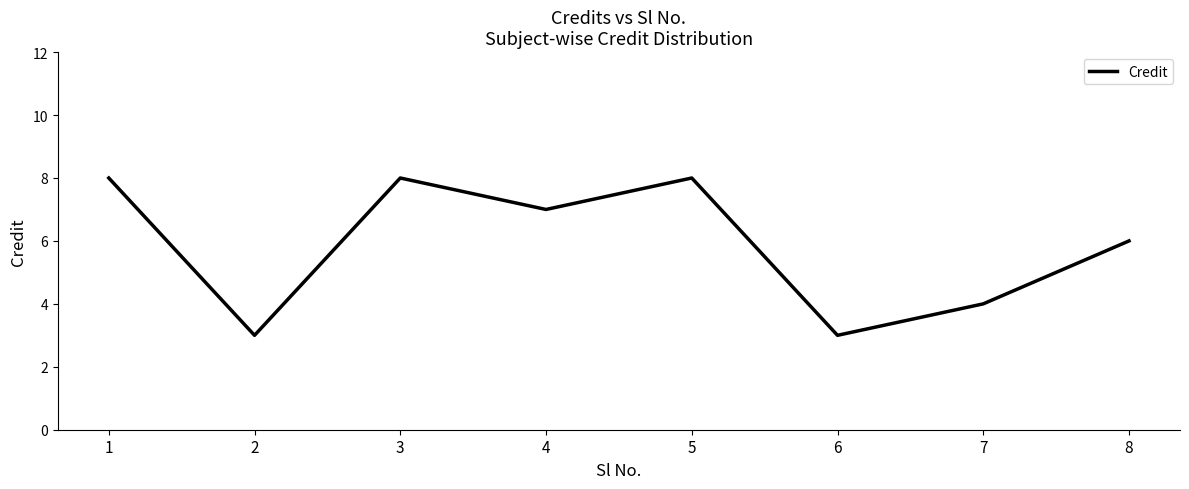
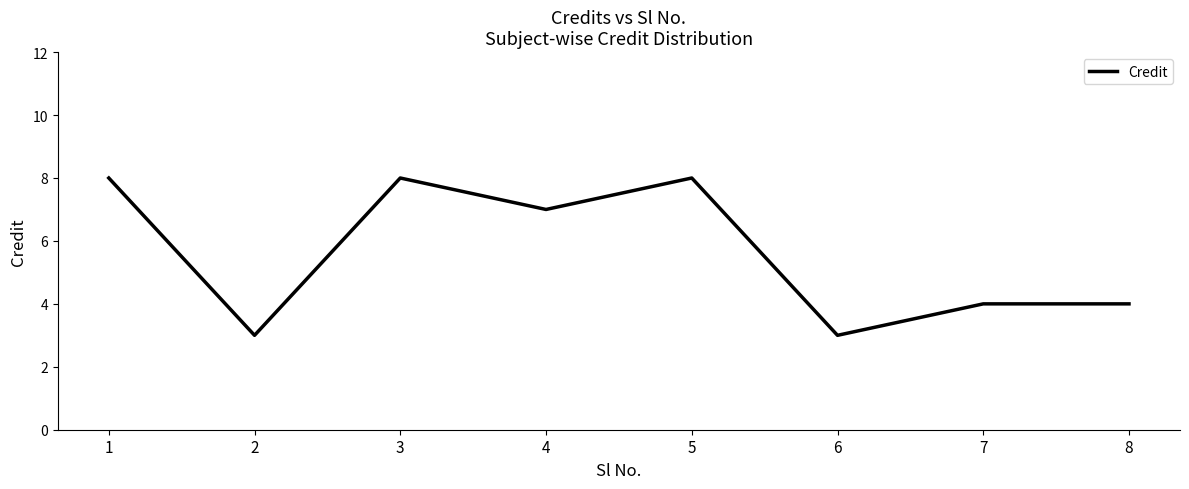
  {
    "1": 8,
    "2": 3,
    "3": 8,
    "4": 7,
    "5": 8,
    "6": 3,
    "7": 4,
-   "8": 6
+   "8": 4
  }
